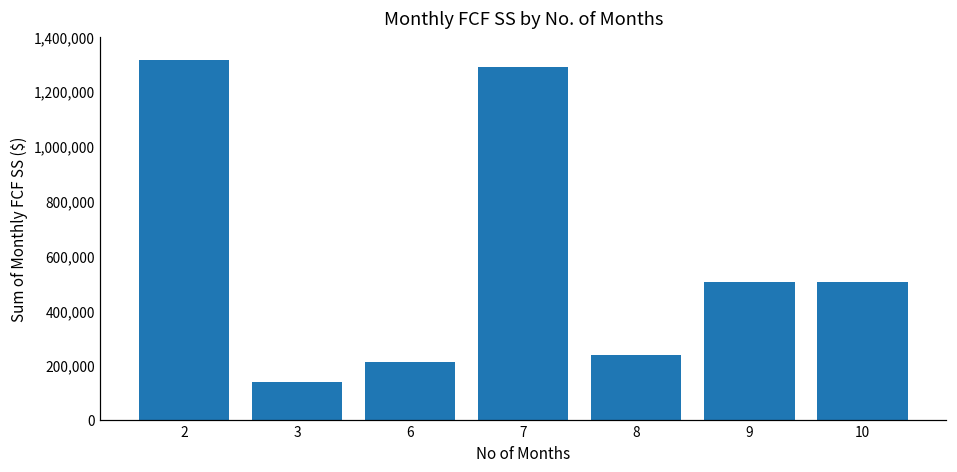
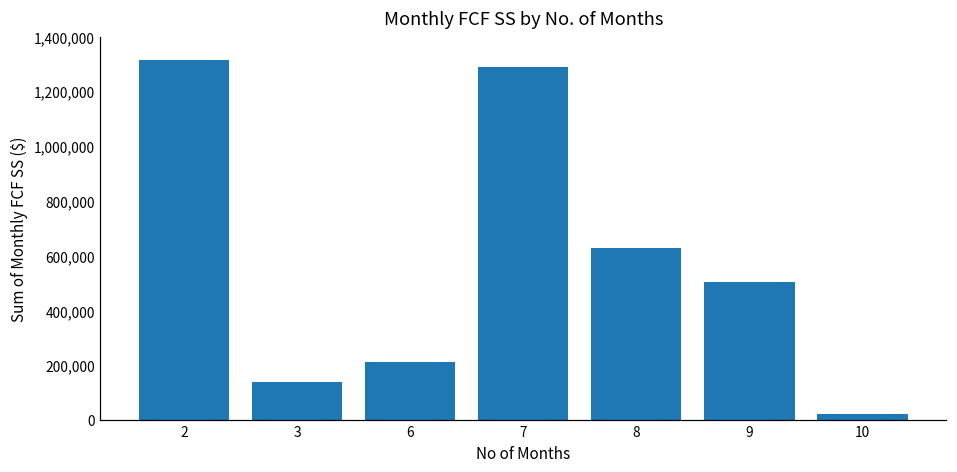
  {
    "2": "1,310,000",
    "3": "140,000",
    "6": "210,000",
    "7": "1,290,000",
-   "8": "240,000",
+   "8": "630,000",
    "9": "500,000",
-   "10": "510,000"
+   "10": "20,000"
  }
